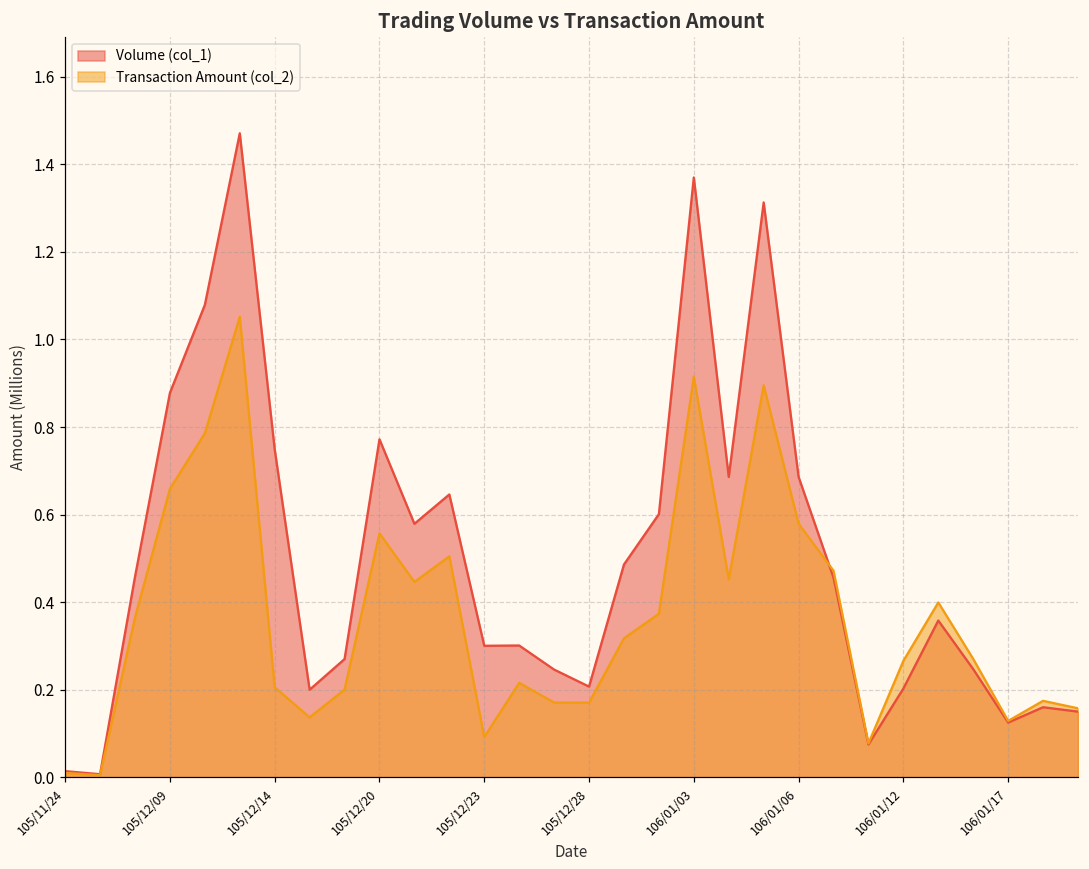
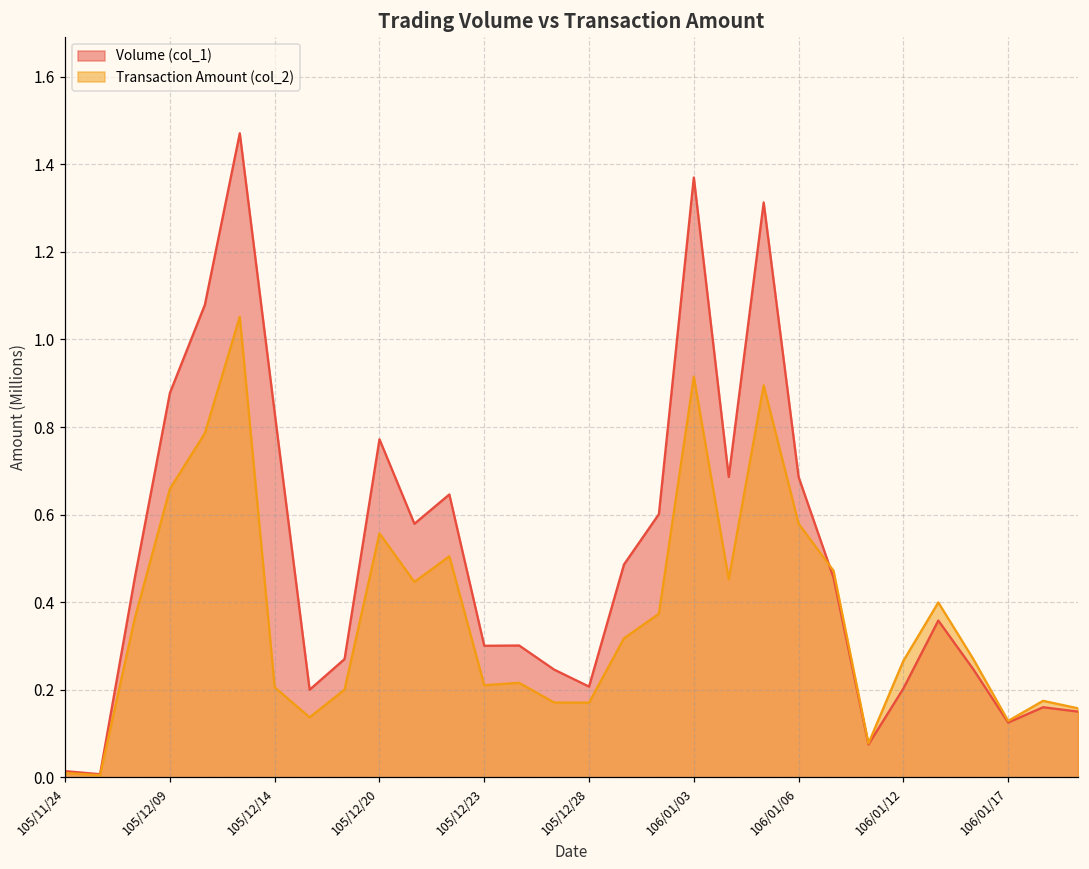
  {
    "Volume (col_1)": {
      "105/12/09": 0.88,
-     "105/12/14": 0.75,
+     "105/12/14": 0.83,
      "105/12/20": 0.77,
      "105/12/23": 0.30,
      "105/12/28": 0.21,
      "106/01/03": 1.37,
      "106/01/06": 0.69,
      "106/01/12": 0.20
    },
    "Transaction Amount (col_2)": {
      "105/12/09": 0.66,
      "105/12/14": 0.21,
      "105/12/20": 0.56,
-     "105/12/23": 0.09,
+     "105/12/23": 0.21,
      "105/12/28": 0.17,
      "106/01/03": 0.92,
      "106/01/06": 0.58,
      "106/01/12": 0.27
    }
  }
